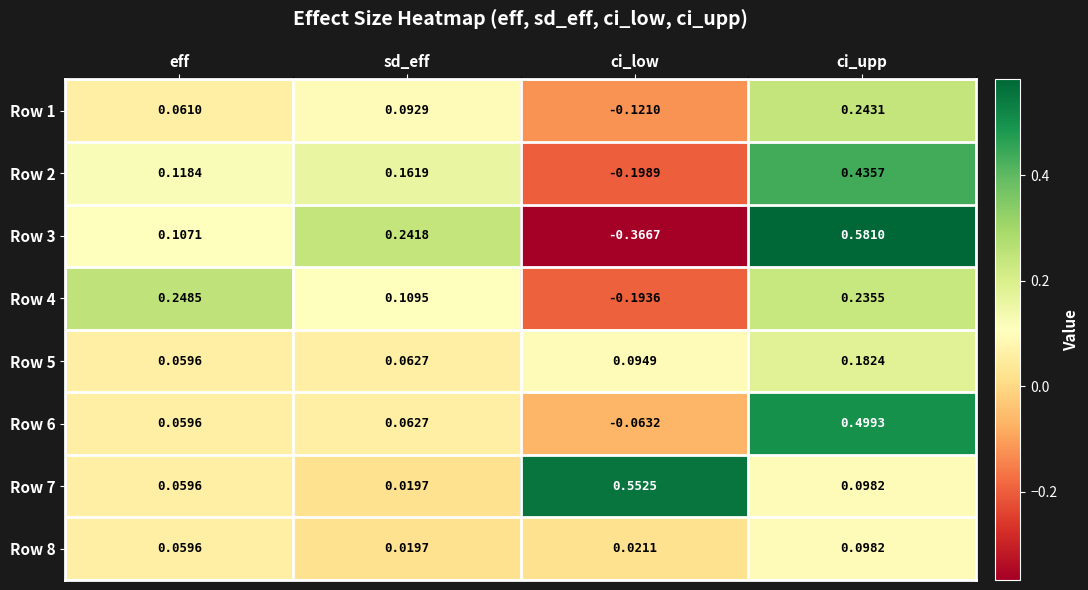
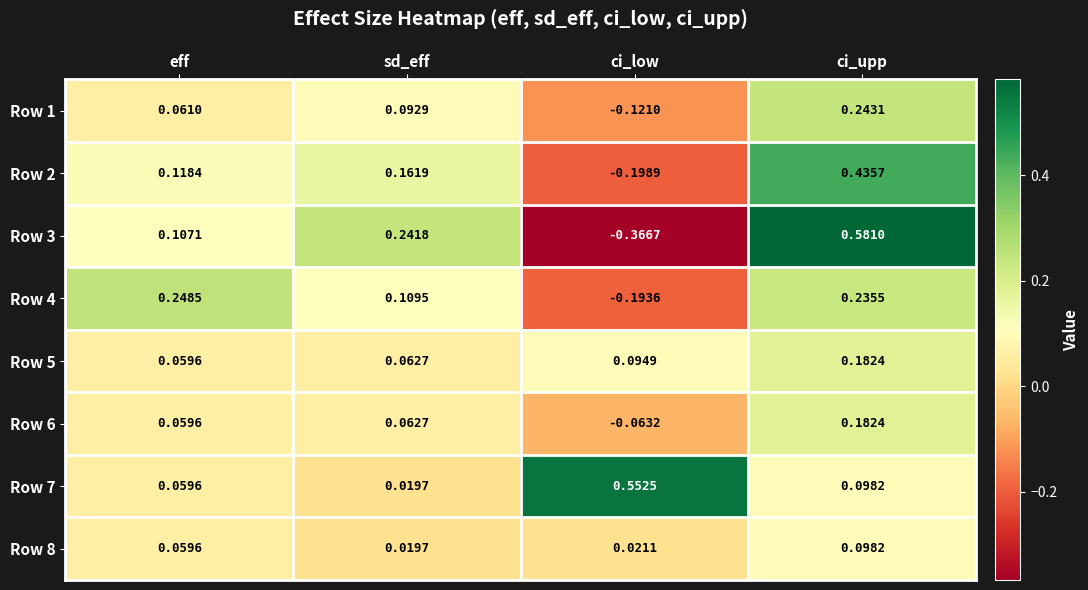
  {
    "Row 1": {
      "eff": 0.0610,
      "sd_eff": 0.0929,
      "ci_low": -0.1210,
      "ci_upp": 0.2431
    },
    "Row 2": {
      "eff": 0.1184,
      "sd_eff": 0.1619,
      "ci_low": -0.1989,
      "ci_upp": 0.4357
    },
    "Row 3": {
      "eff": 0.1071,
      "sd_eff": 0.2418,
      "ci_low": -0.3667,
      "ci_upp": 0.5810
    },
    "Row 4": {
      "eff": 0.2485,
      "sd_eff": 0.1095,
      "ci_low": -0.1936,
      "ci_upp": 0.2355
    },
    "Row 5": {
      "eff": 0.0596,
      "sd_eff": 0.0627,
      "ci_low": 0.0949,
      "ci_upp": 0.1824
    },
    "Row 6": {
      "eff": 0.0596,
      "sd_eff": 0.0627,
      "ci_low": -0.0632,
-     "ci_upp": 0.4993
+     "ci_upp": 0.1824
    },
    "Row 7": {
      "eff": 0.0596,
      "sd_eff": 0.0197,
      "ci_low": 0.5525,
      "ci_upp": 0.0982
    },
    "Row 8": {
      "eff": 0.0596,
      "sd_eff": 0.0197,
      "ci_low": 0.0211,
      "ci_upp": 0.0982
    }
  }
